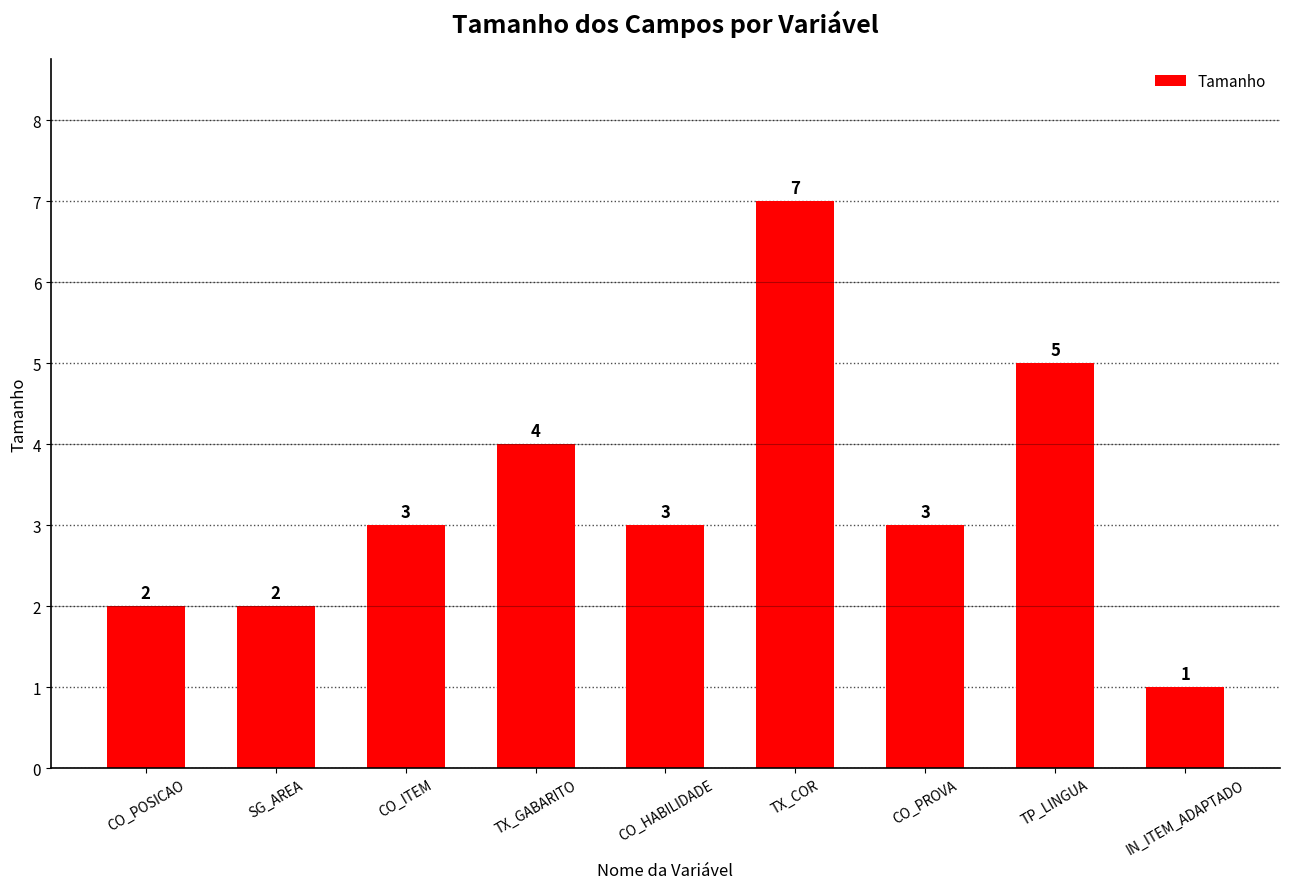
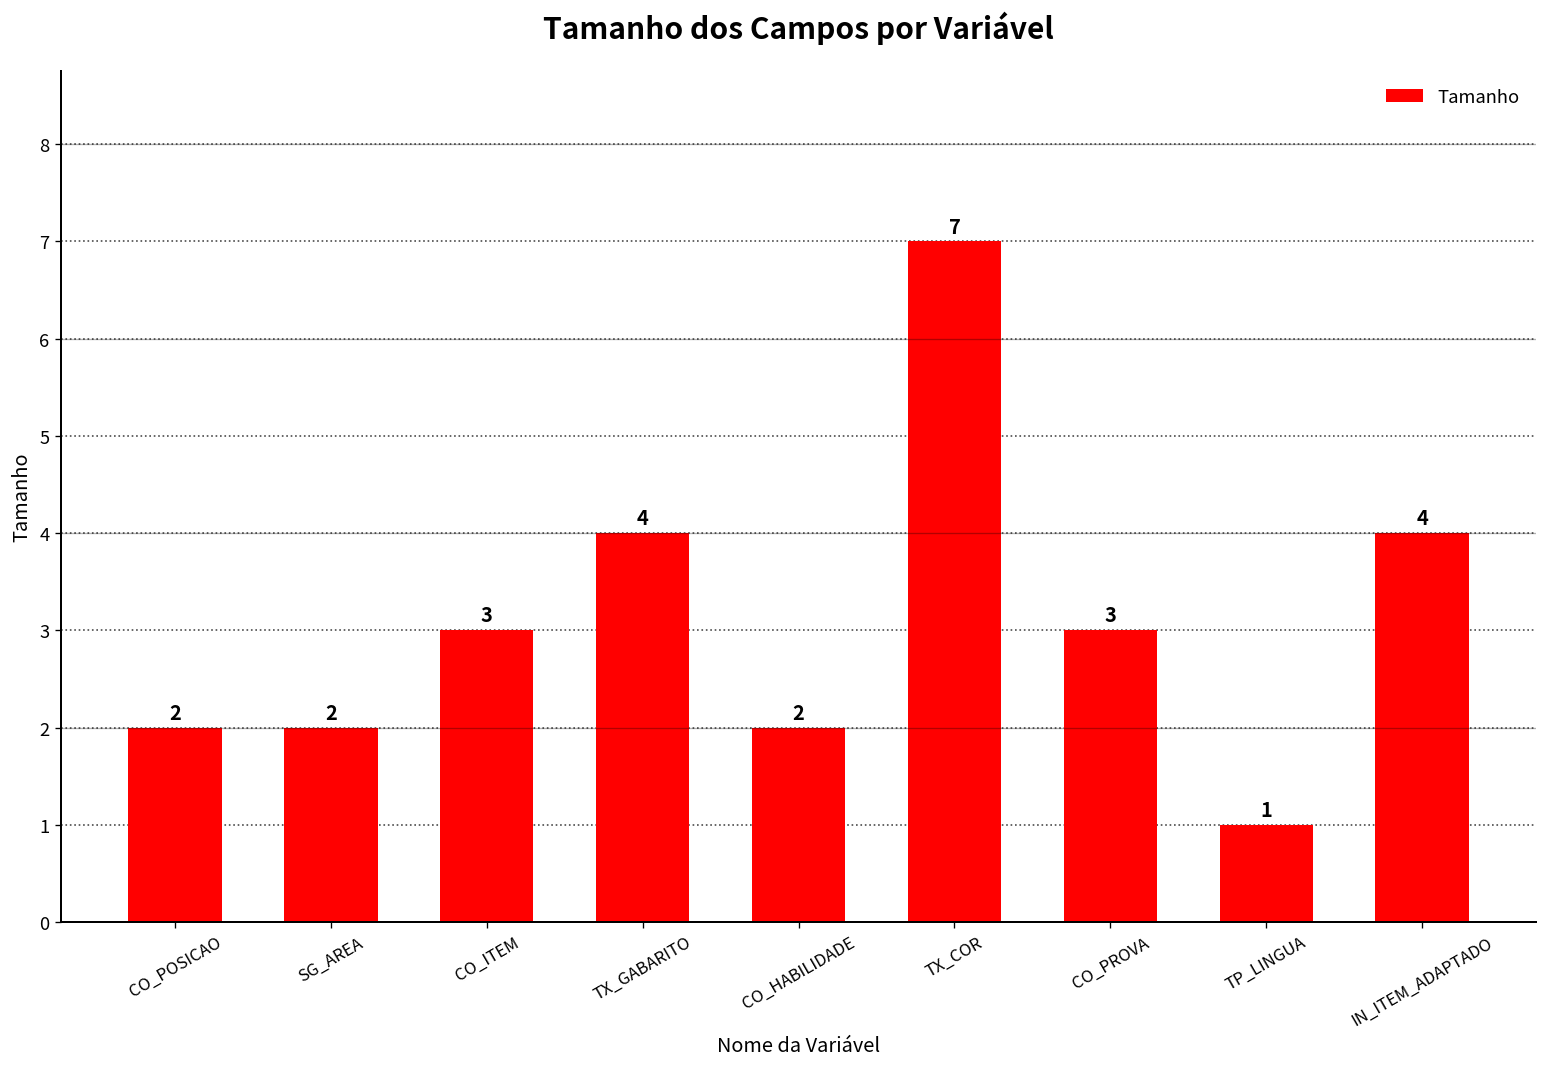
  {
    "CO_POSICAO": 2,
    "SG_AREA": 2,
    "CO_ITEM": 3,
    "TX_GABARITO": 4,
-   "CO_HABILIDADE": 3,
+   "CO_HABILIDADE": 2,
    "TX_COR": 7,
    "CO_PROVA": 3,
-   "TP_LINGUA": 5,
-   "IN_ITEM_ADAPTADO": 1
+   "TP_LINGUA": 1,
+   "IN_ITEM_ADAPTADO": 4
  }
